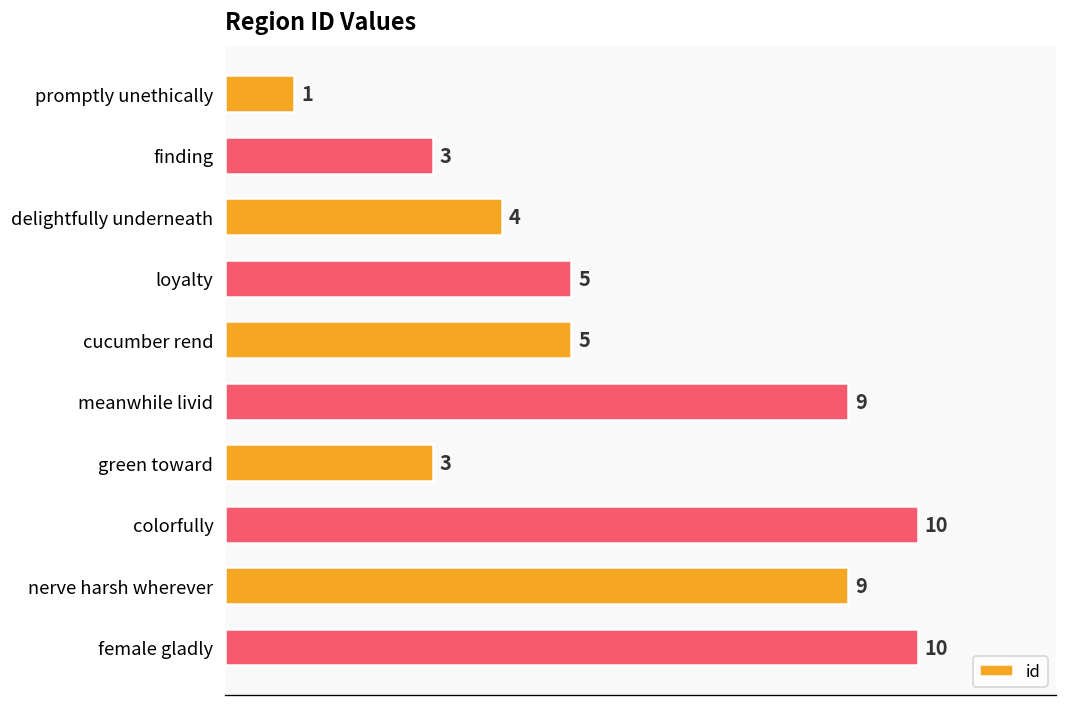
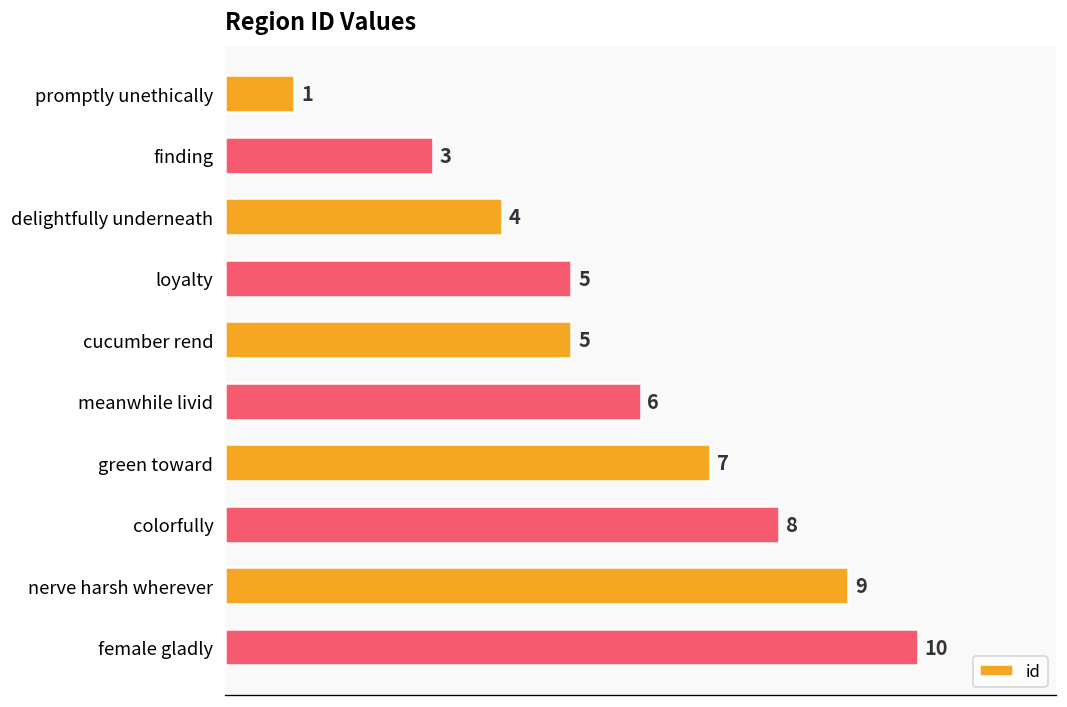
  {
    "promptly unethically": 1,
    "finding": 3,
    "delightfully underneath": 4,
    "loyalty": 5,
    "cucumber rend": 5,
-   "meanwhile livid": 9,
-   "green toward": 3,
-   "colorfully": 10,
+   "meanwhile livid": 6,
+   "green toward": 7,
+   "colorfully": 8,
    "nerve harsh wherever": 9,
    "female gladly": 10
  }
